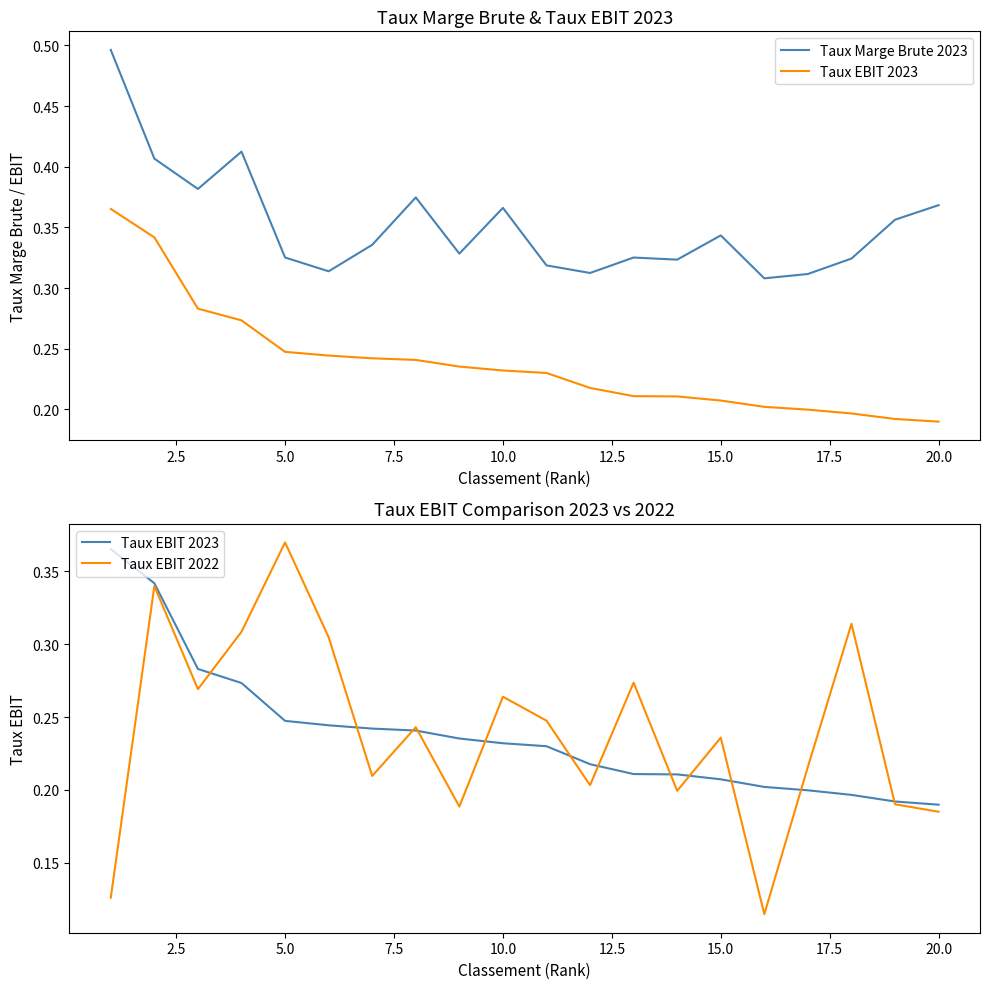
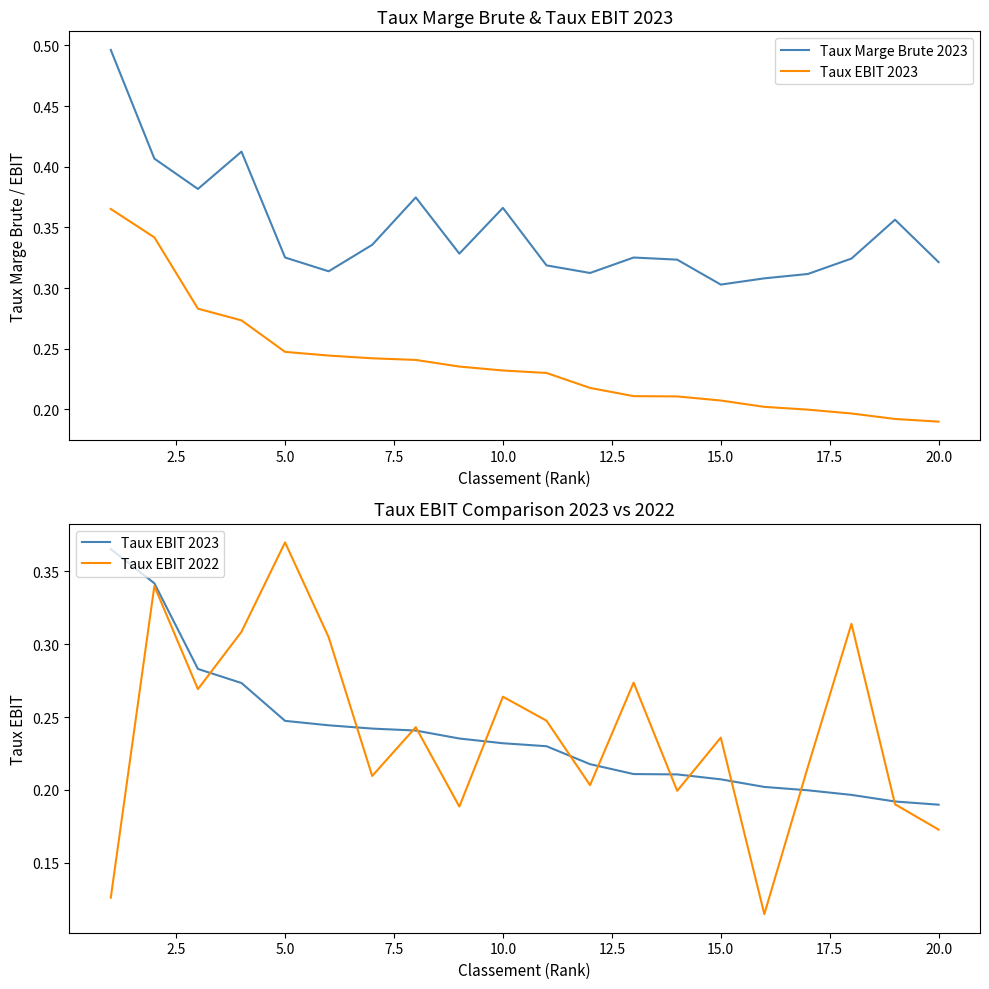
  {
    "Taux Marge Brute & Taux EBIT 2023": {
      "Taux Marge Brute 2023": {
        "5.0": 0.325,
        "10.0": 0.366,
-       "15.0": 0.343,
-       "20.0": 0.368
+       "15.0": 0.303,
+       "20.0": 0.321
      }
    },
    "Taux EBIT Comparison 2023 vs 2022": {
      "Taux EBIT 2023": {
        "5.0": 0.247,
        "10.0": 0.232,
        "15.0": 0.207,
        "20.0": 0.190
      },
      "Taux EBIT 2022": {
        "5.0": 0.370,
        "10.0": 0.264,
        "15.0": 0.236,
-       "20.0": 0.185
+       "20.0": 0.173
      }
    }
  }
